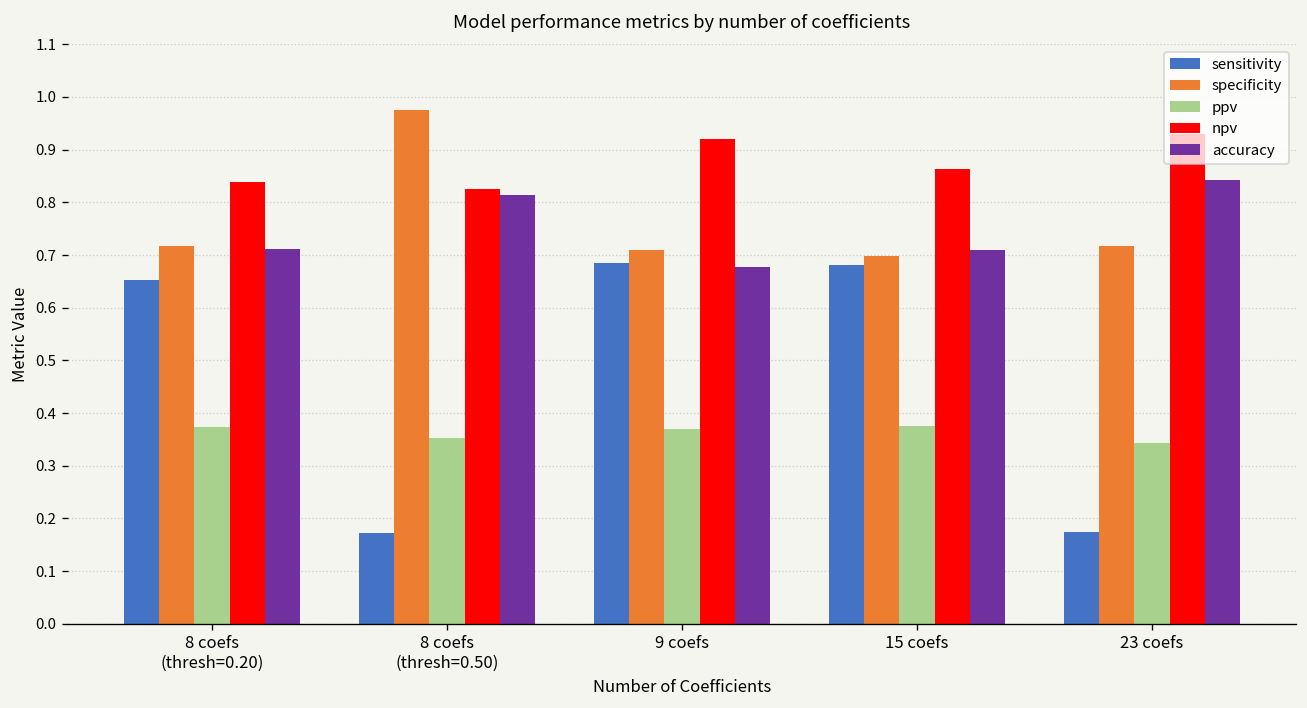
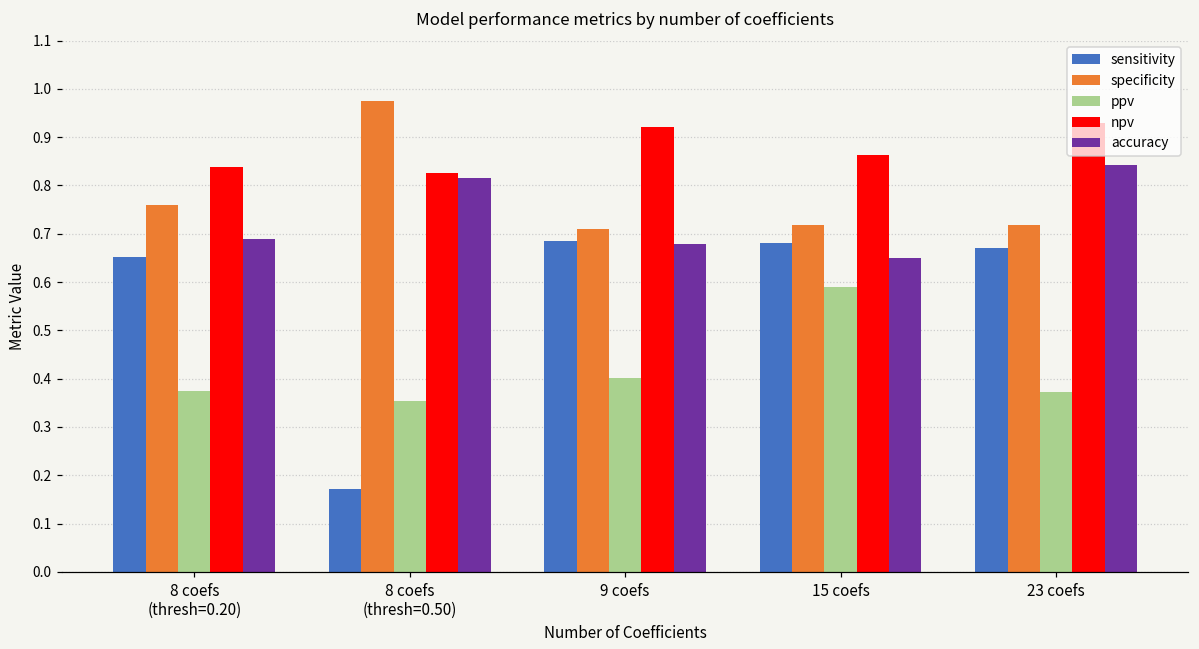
  {
    "sensitivity": {
      "8 coefs (thresh=0.20)": 0.65,
      "8 coefs (thresh=0.50)": 0.17,
      "9 coefs": 0.69,
      "15 coefs": 0.68,
-     "23 coefs": 0.17
+     "23 coefs": 0.67
    },
    "specificity": {
-     "8 coefs (thresh=0.20)": 0.72,
+     "8 coefs (thresh=0.20)": 0.76,
      "8 coefs (thresh=0.50)": 0.97,
      "9 coefs": 0.71,
-     "15 coefs": 0.70,
+     "15 coefs": 0.72,
      "23 coefs": 0.72
    },
    "ppv": {
      "8 coefs (thresh=0.20)": 0.37,
      "8 coefs (thresh=0.50)": 0.35,
-     "9 coefs": 0.37,
-     "15 coefs": 0.38,
-     "23 coefs": 0.34
+     "9 coefs": 0.40,
+     "15 coefs": 0.59,
+     "23 coefs": 0.37
    },
    "npv": {
      "8 coefs (thresh=0.20)": 0.84,
      "8 coefs (thresh=0.50)": 0.83,
      "9 coefs": 0.92,
      "15 coefs": 0.86
    },
    "accuracy": {
-     "8 coefs (thresh=0.20)": 0.71,
+     "8 coefs (thresh=0.20)": 0.69,
      "8 coefs (thresh=0.50)": 0.81,
      "9 coefs": 0.68,
-     "15 coefs": 0.71,
+     "15 coefs": 0.65,
      "23 coefs": 0.84
    }
  }
